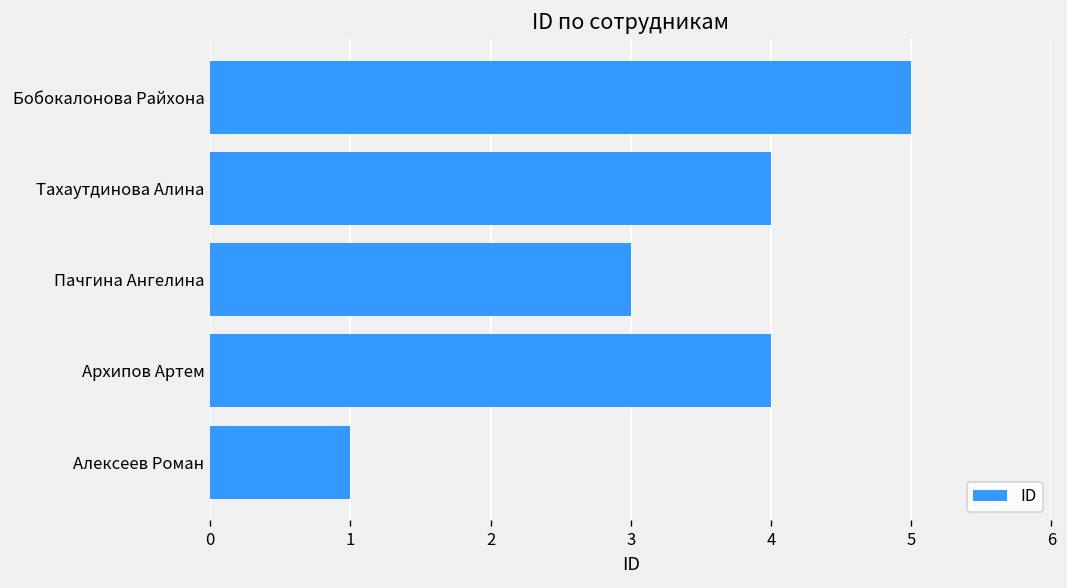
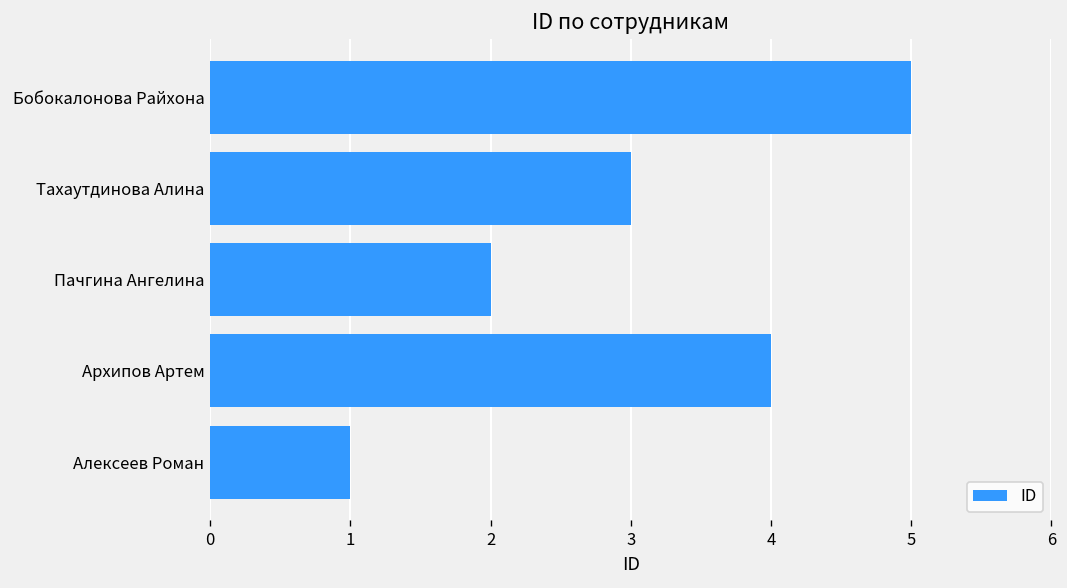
  {
    "Бобокалонова Райхона": 5,
-   "Тахаутдинова Алина": 4,
-   "Пачгина Ангелина": 3,
+   "Тахаутдинова Алина": 3,
+   "Пачгина Ангелина": 2,
    "Архипов Артем": 4,
    "Алексеев Роман": 1
  }
